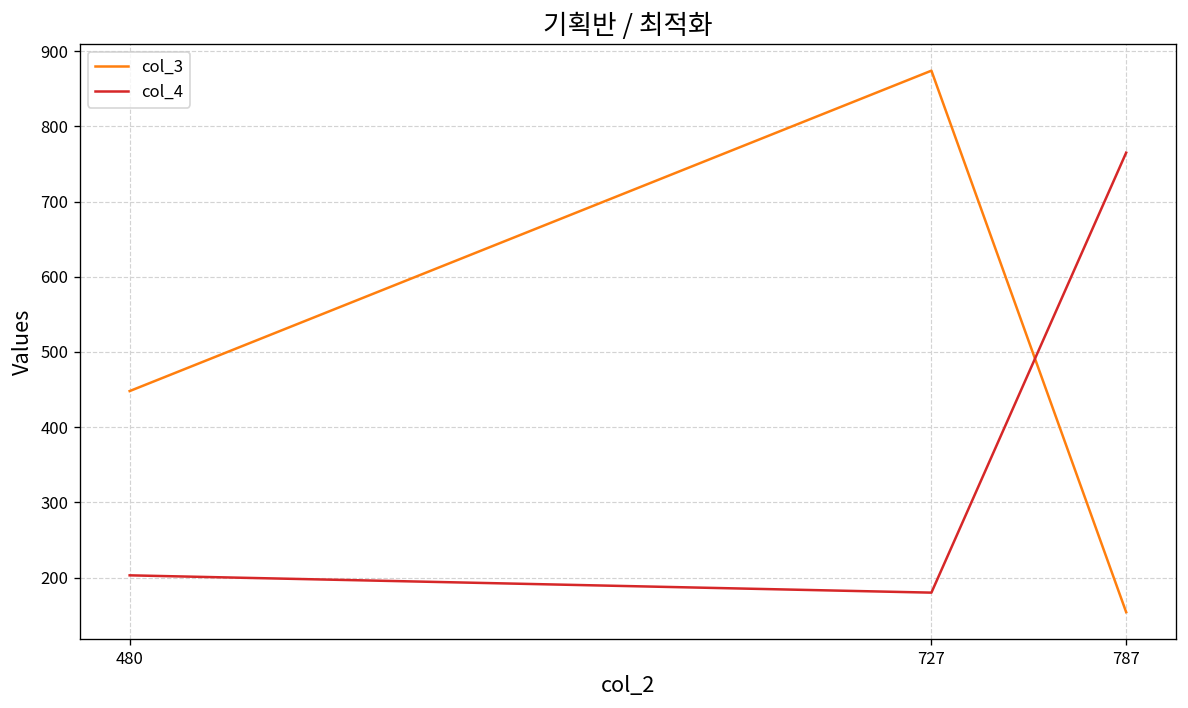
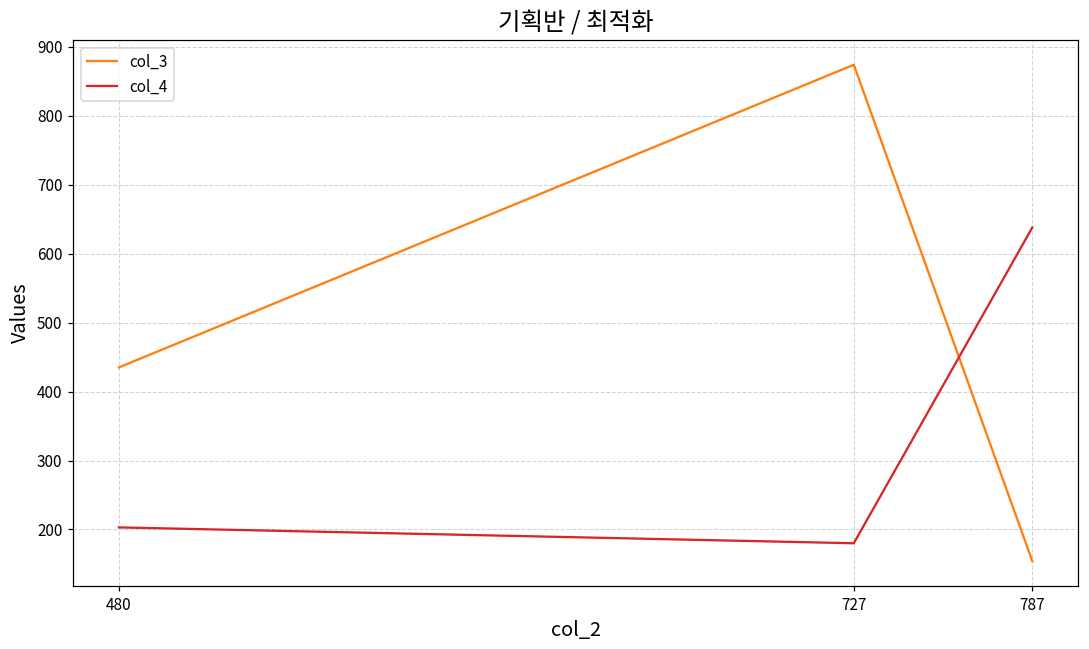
  {
    "col_3": {
-     "480": 450,
+     "480": 440,
      "727": 870,
      "787": 150
    },
    "col_4": {
      "480": 200,
      "727": 180,
-     "787": 770
+     "787": 640
    }
  }
